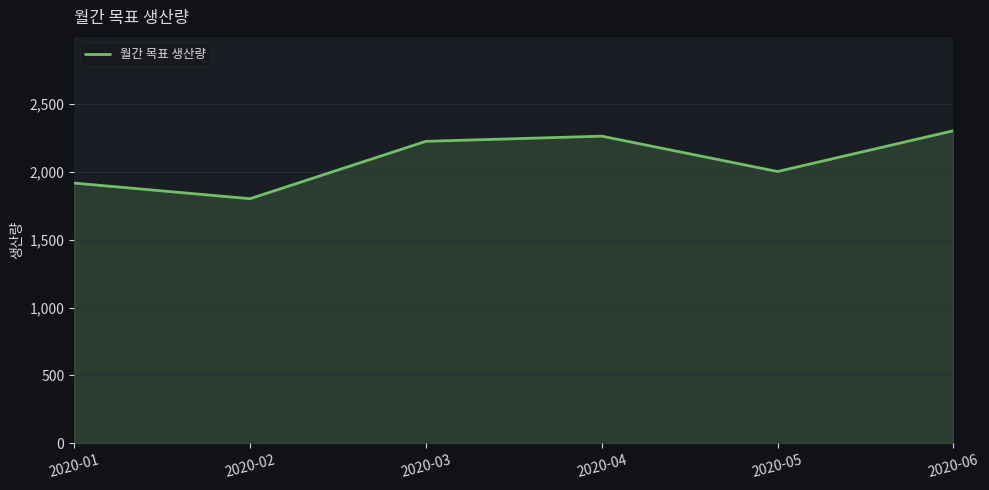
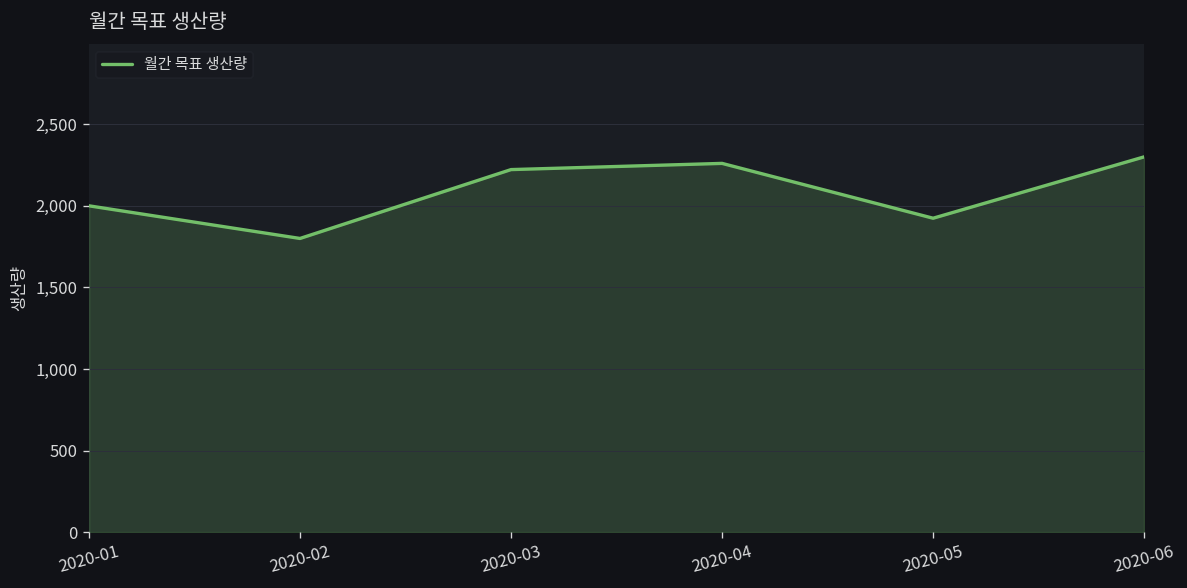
  {
-   "2020-01": "1,920",
+   "2020-01": "2,000",
    "2020-02": "1,800",
    "2020-03": "2,220",
    "2020-04": "2,260",
-   "2020-05": "2,000",
+   "2020-05": "1,920",
    "2020-06": "2,300"
  }
